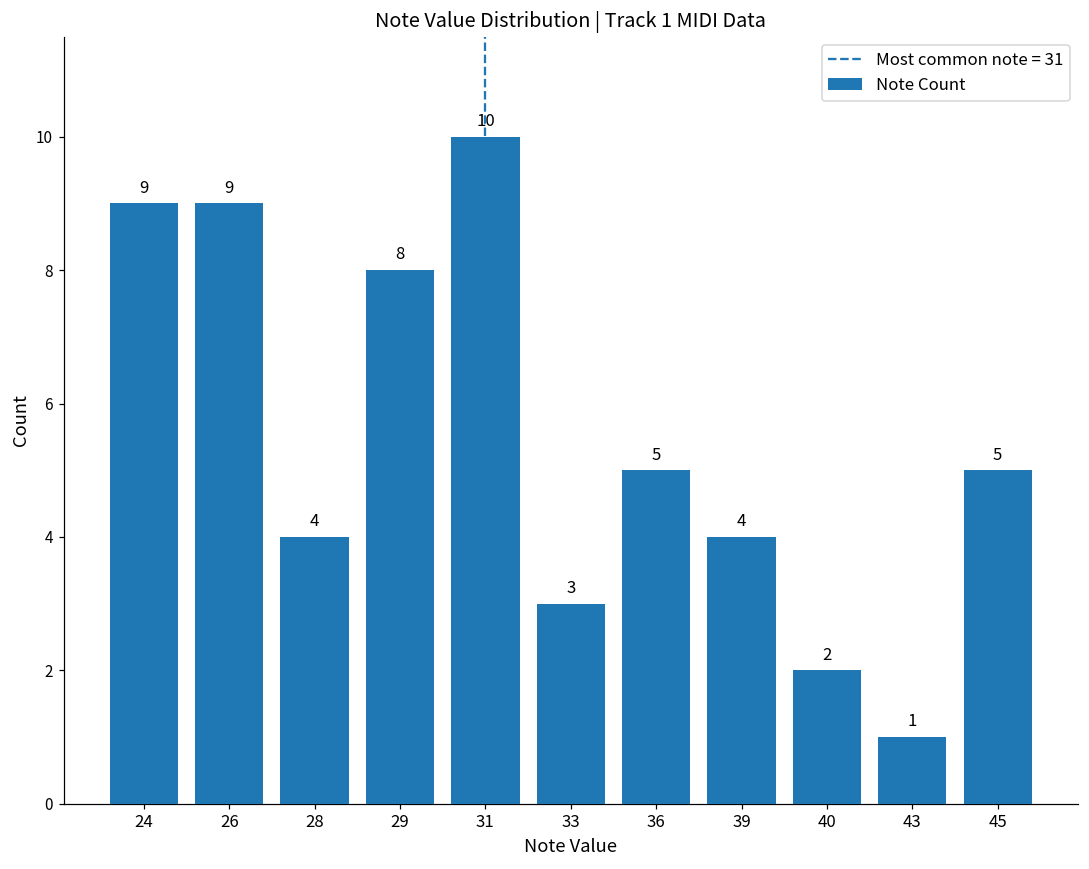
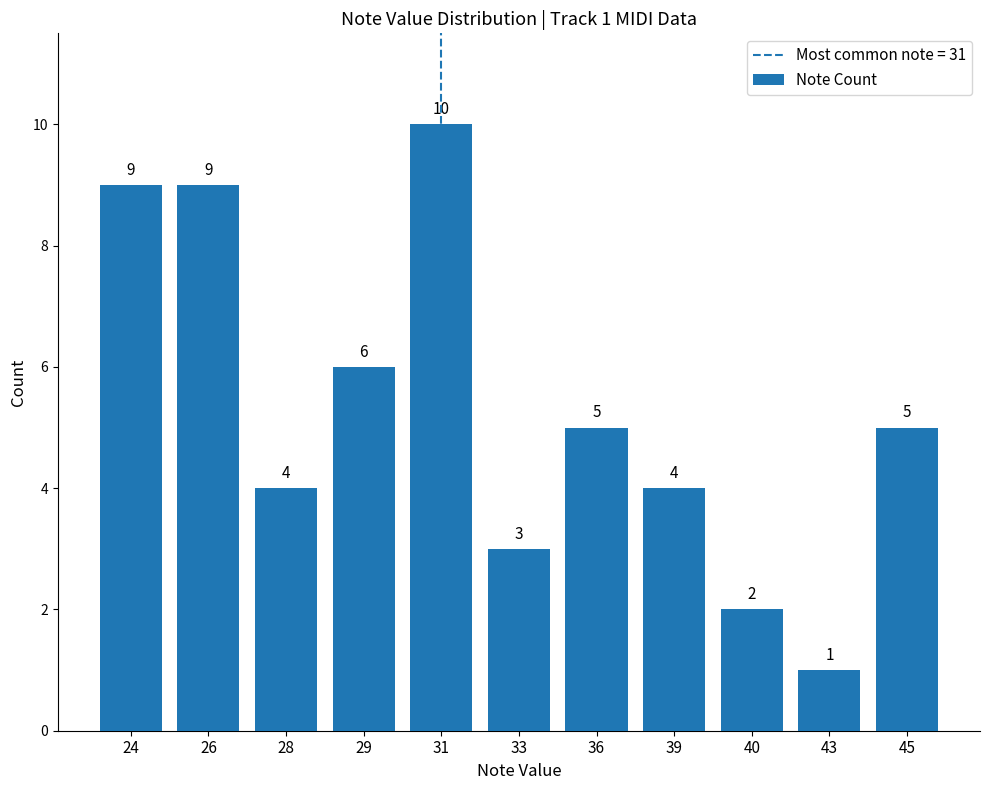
  {
    "24": 9,
    "26": 9,
    "28": 4,
-   "29": 8,
+   "29": 6,
    "31": 10,
    "33": 3,
    "36": 5,
    "39": 4,
    "40": 2,
    "43": 1,
    "45": 5
  }
